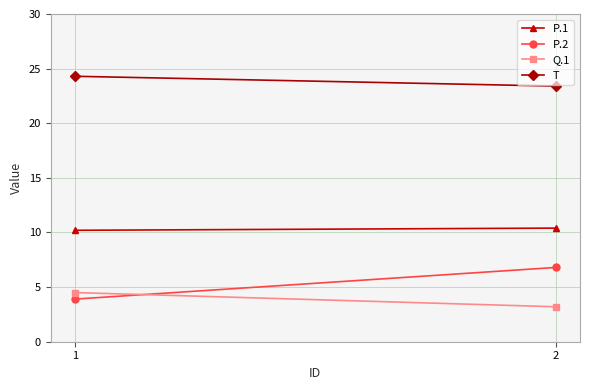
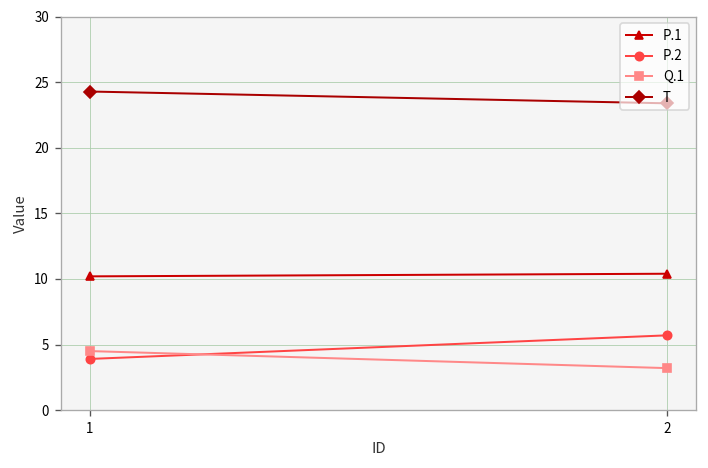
  {
    "P.2": {
      "1": 3.9,
-     "2": 6.8
+     "2": 5.7
    },
    "Q.1": {
      "1": 4.5,
      "2": 3.2
    }
  }
